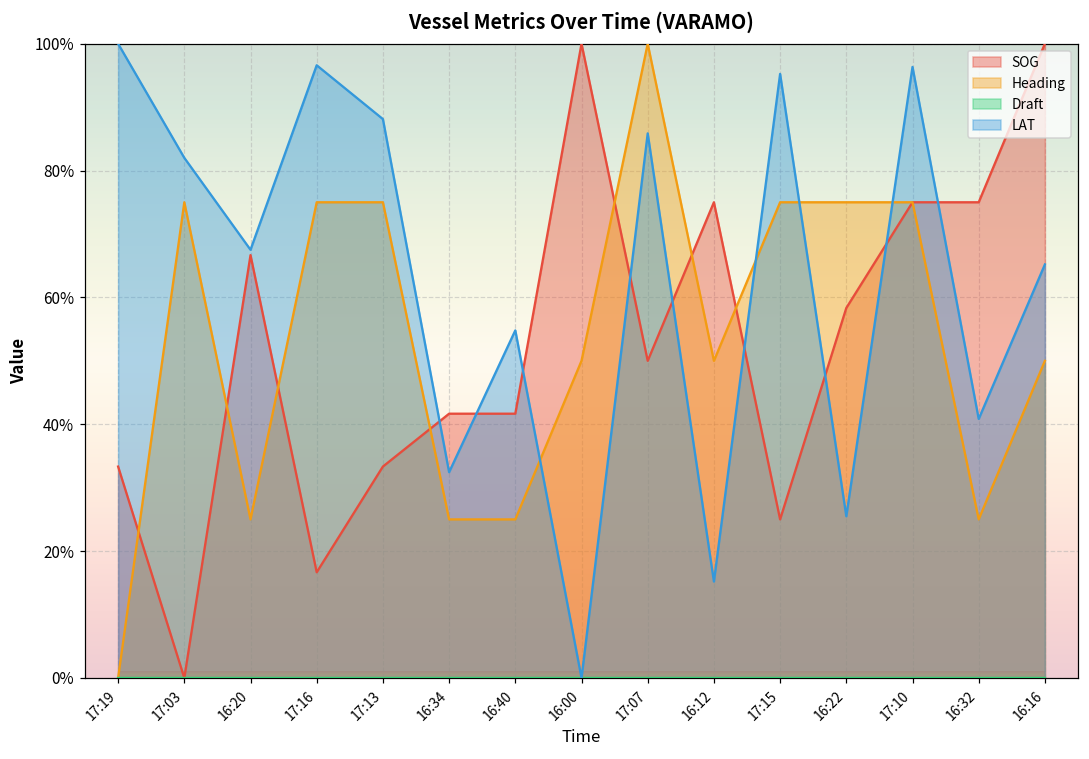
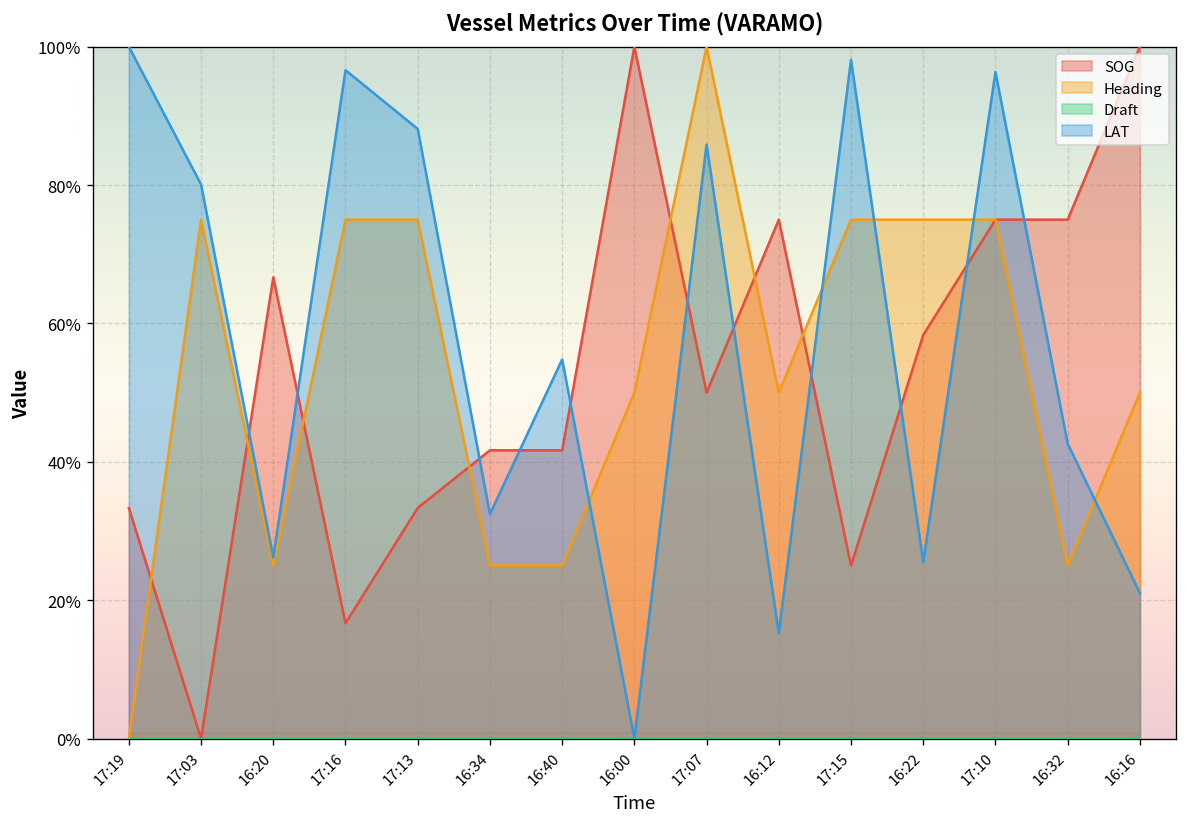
  {
    "Draft": {
      "16:20": "0%",
      "17:16": "0%",
      "17:13": "0%",
      "16:34": "0%",
      "16:40": "0%",
      "17:07": "0%",
      "16:12": "0%",
      "17:15": "0%",
      "16:22": "0%",
      "17:10": "0%",
      "16:32": "0%",
      "16:16": "0%"
    },
    "LAT": {
      "17:19": "100%",
-     "17:03": "82%",
-     "16:20": "68%",
+     "17:03": "80%",
+     "16:20": "26%",
      "17:16": "97%",
      "17:13": "88%",
      "16:34": "32%",
      "16:40": "55%",
      "17:07": "86%",
      "16:12": "15%",
-     "17:15": "95%",
+     "17:15": "98%",
      "16:22": "25%",
      "17:10": "96%",
-     "16:32": "41%",
-     "16:16": "65%"
+     "16:32": "43%",
+     "16:16": "21%"
    }
  }
